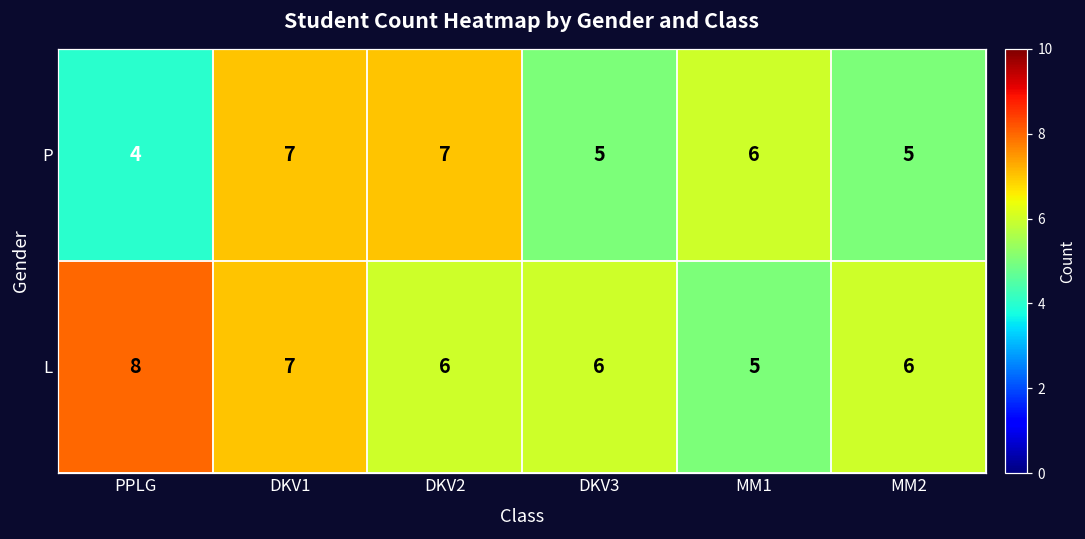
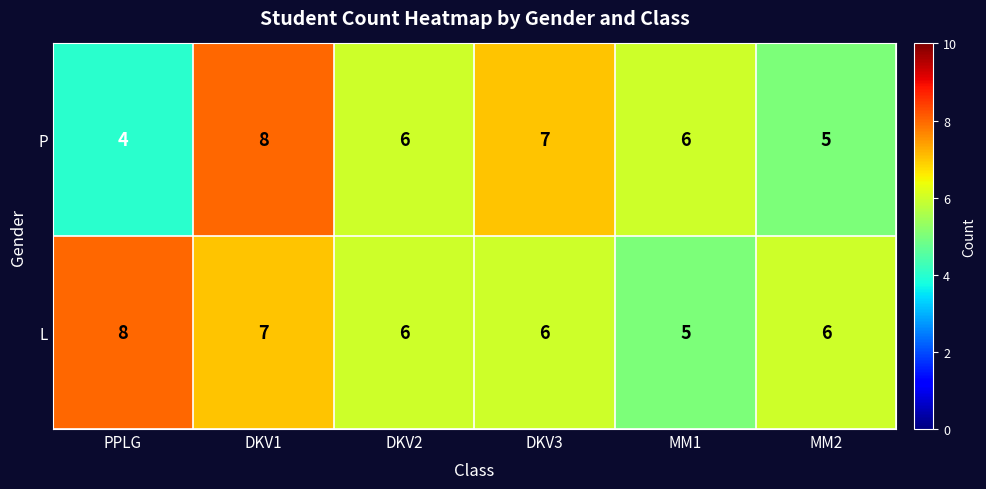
  {
    "P": {
      "PPLG": 4,
-     "DKV1": 7,
-     "DKV2": 7,
-     "DKV3": 5,
+     "DKV1": 8,
+     "DKV2": 6,
+     "DKV3": 7,
      "MM1": 6,
      "MM2": 5
    },
    "L": {
      "PPLG": 8,
      "DKV1": 7,
      "DKV2": 6,
      "DKV3": 6,
      "MM1": 5,
      "MM2": 6
    }
  }
